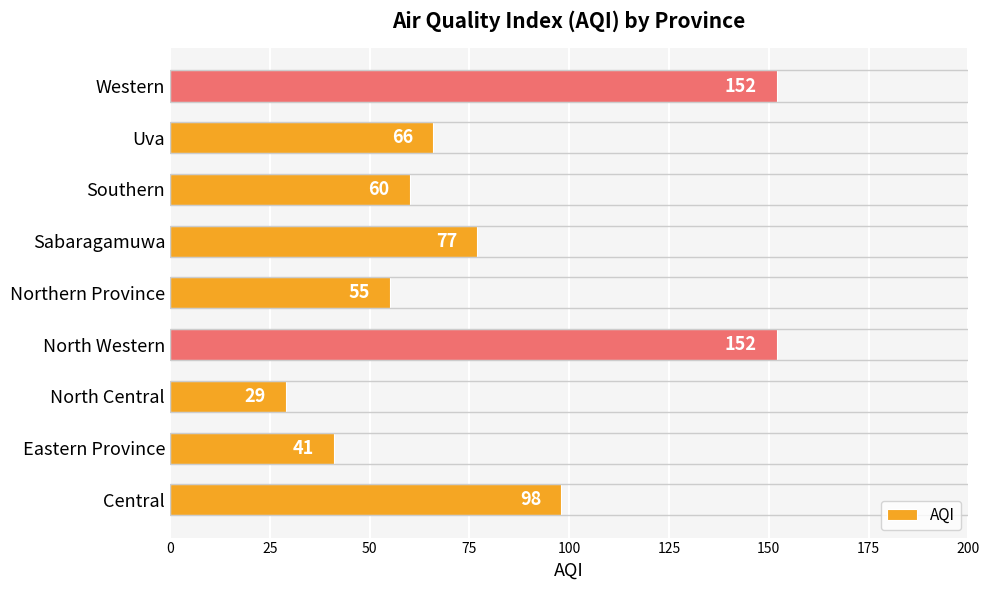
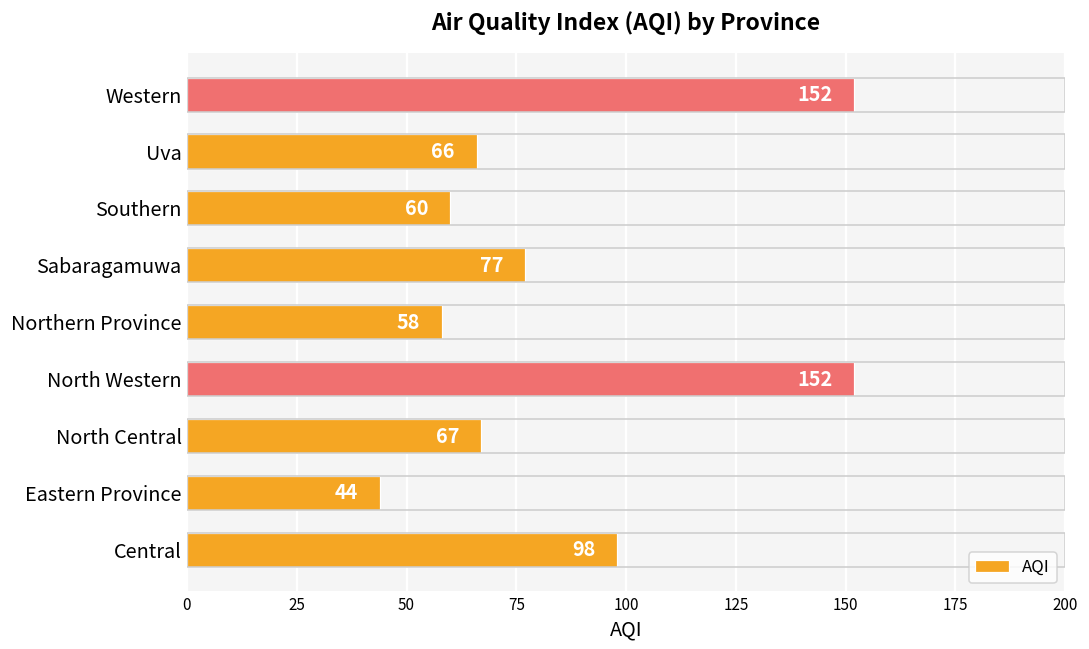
  {
    "Western": 152,
    "Uva": 66,
    "Southern": 60,
    "Sabaragamuwa": 77,
-   "Northern Province": 55,
+   "Northern Province": 58,
    "North Western": 152,
-   "North Central": 29,
-   "Eastern Province": 41,
+   "North Central": 67,
+   "Eastern Province": 44,
    "Central": 98
  }
